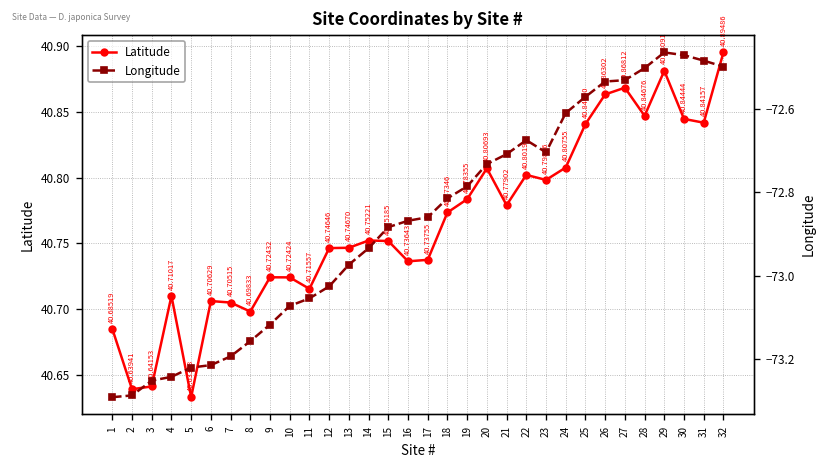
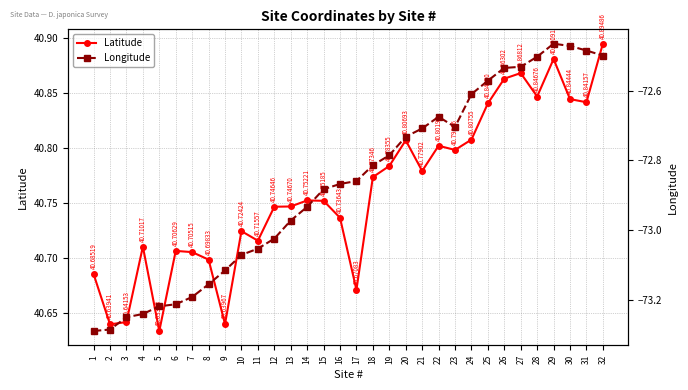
  {
    "Latitude": {
      "1": 40.68519,
      "2": 40.63941,
      "4": 40.71017,
      "6": 40.70629,
      "7": 40.70515,
      "8": 40.69833,
-     "9": 40.72432,
+     "9": 40.63967,
      "10": 40.72424,
      "11": 40.71557,
      "12": 40.74646,
      "13": 40.74670,
      "14": 40.75221,
      "16": 40.73643,
-     "17": 40.73755,
+     "17": 40.67083,
      "21": 40.77902,
      "24": 40.80755,
      "28": 40.84676,
      "30": 40.84444,
      "31": 40.84157,
      "32": 40.89486
    }
  }
